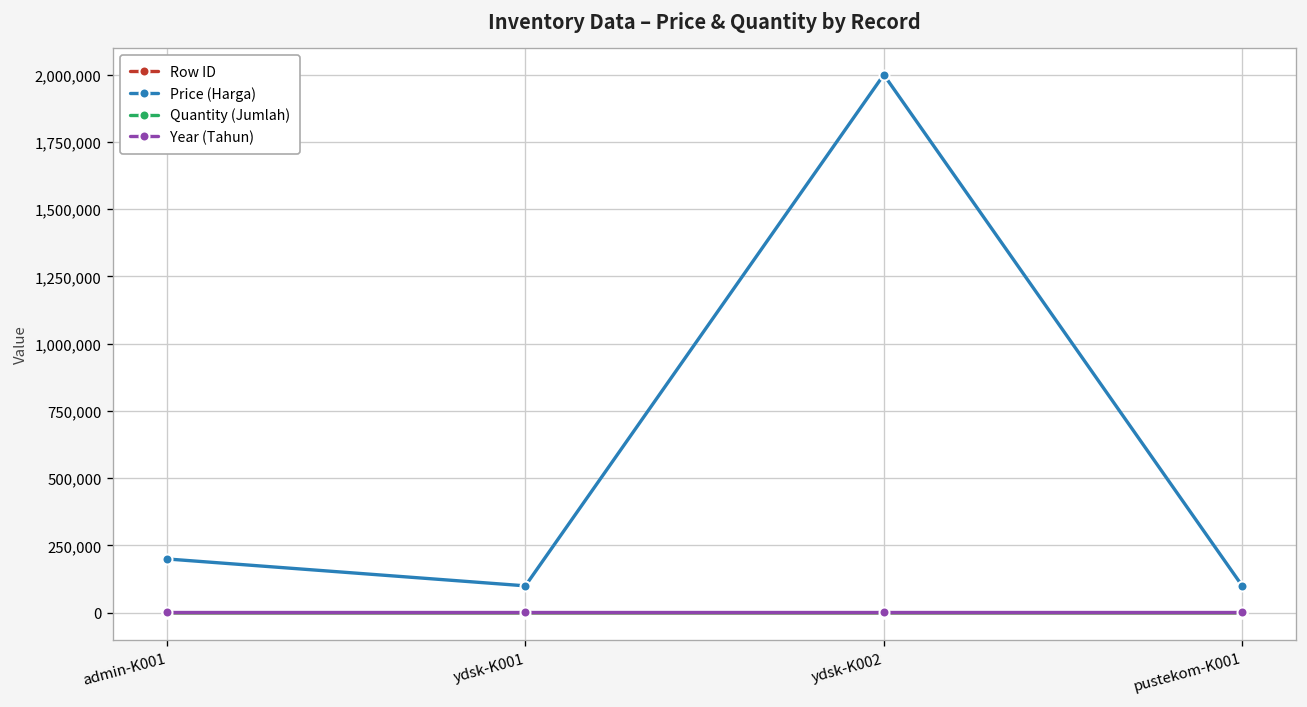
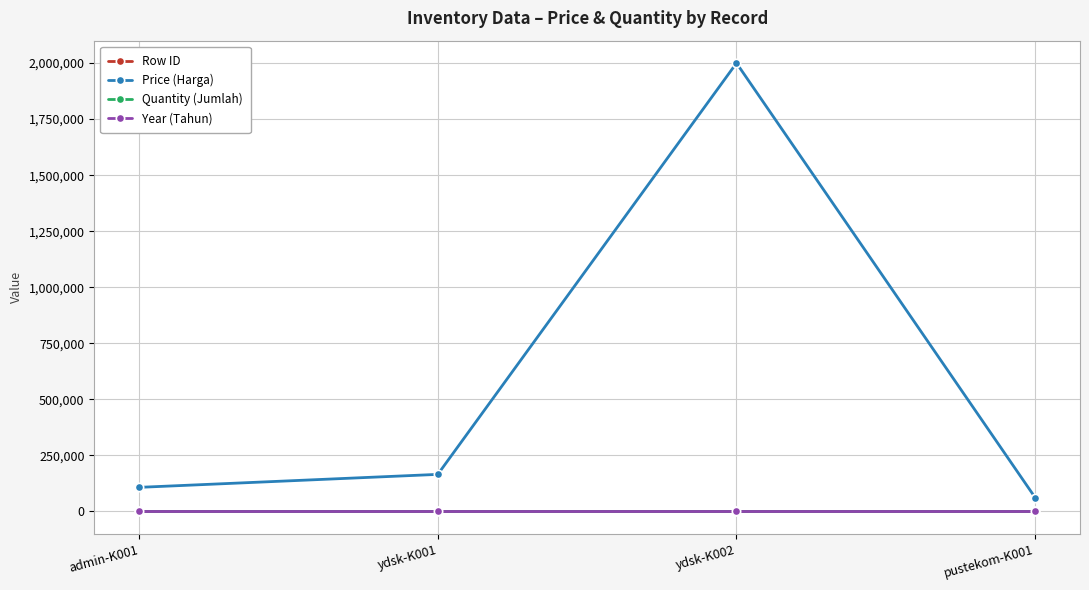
  {
    "Price (Harga)": {
-     "admin-K001": "200,000",
-     "ydsk-K001": "100,000",
+     "admin-K001": "110,000",
+     "ydsk-K001": "170,000",
      "ydsk-K002": "2,000,000",
-     "pustekom-K001": "100,000"
+     "pustekom-K001": "60,000"
    }
  }
